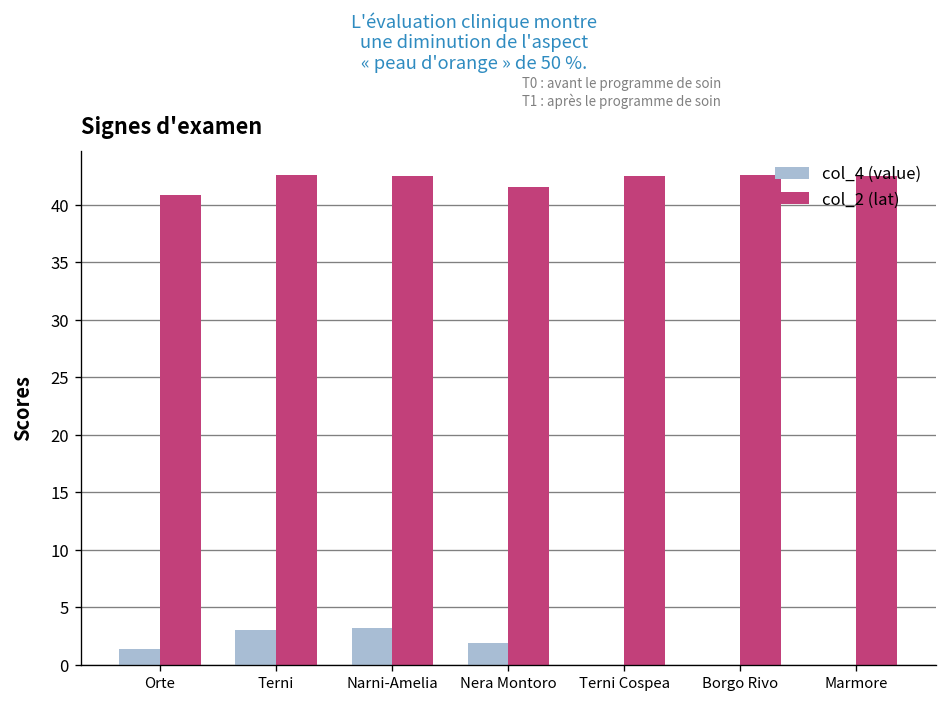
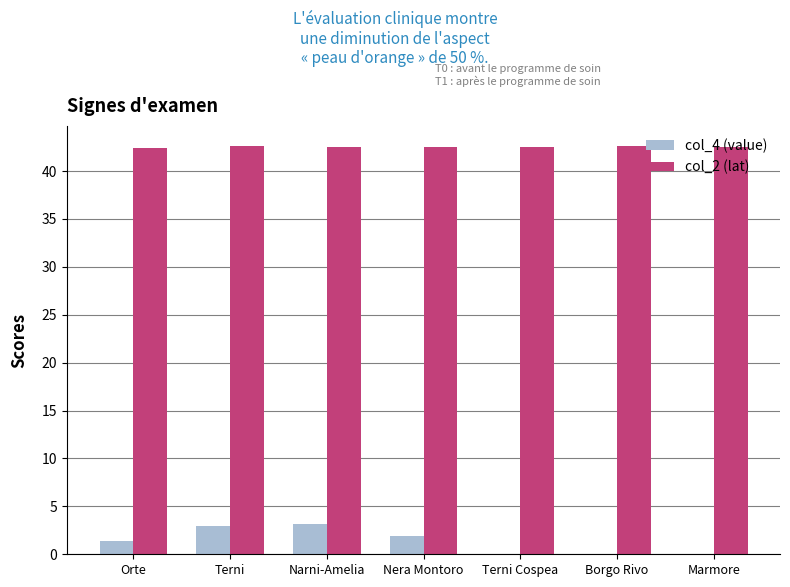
  {
    "col_4 (value)": {
      "Orte": 1,
      "Terni": 3,
      "Narni-Amelia": 3,
      "Nera Montoro": 2
    },
    "col_2 (lat)": {
-     "Orte": 41,
+     "Orte": 42,
      "Terni": 43,
      "Narni-Amelia": 43,
-     "Nera Montoro": 41.5,
+     "Nera Montoro": 42.5,
      "Terni Cospea": 43,
      "Borgo Rivo": 43,
      "Marmore": 43
    }
  }
